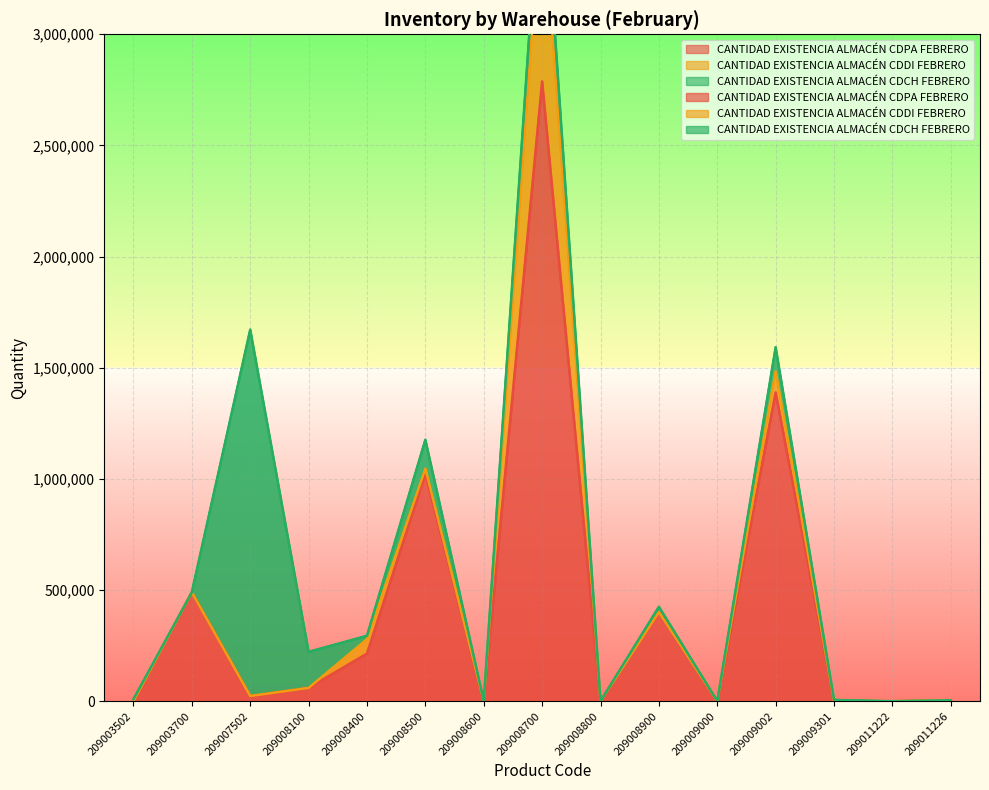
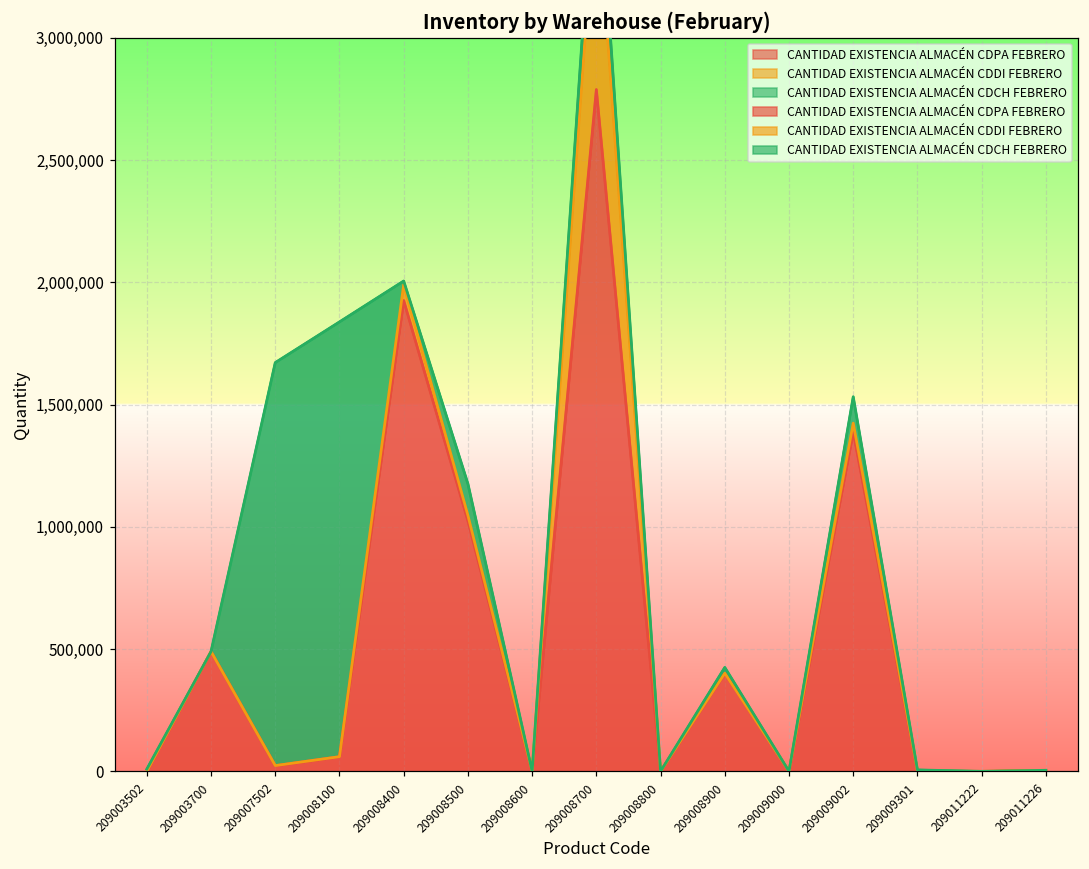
  {
    "CANTIDAD EXISTENCIA ALMACÉN CDPA FEBRERO": {
-     "209008400": "210,000",
+     "209008400": "1,930,000",
      "209008500": "1,020,000",
      "209008700": "2,790,000",
      "209009002": "1,390,000"
    },
    "CANTIDAD EXISTENCIA ALMACÉN CDDI FEBRERO": {
      "209008400": "60,000",
      "209008500": "20,000",
-     "209009002": "100,000"
+     "209009002": "30,000"
    },
    "CANTIDAD EXISTENCIA ALMACÉN CDCH FEBRERO": {
      "209007502": "1,650,000",
-     "209008100": "160,000",
+     "209008100": "1,780,000",
      "209008400": "20,000",
      "209008500": "130,000",
      "209008900": "20,000",
      "209009002": "110,000"
    }
  }
